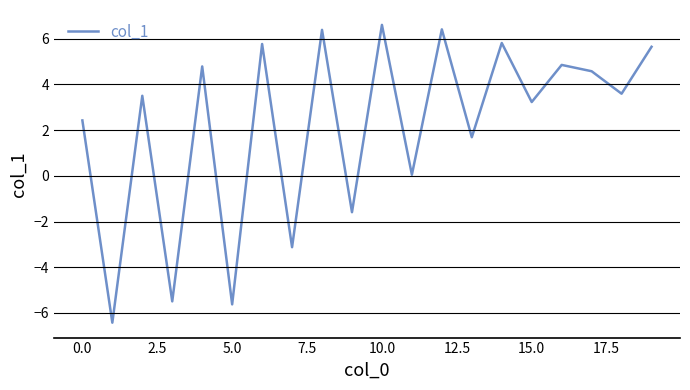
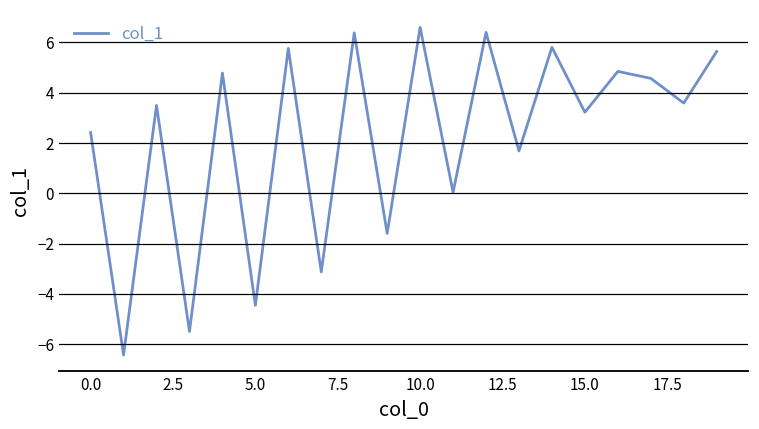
  {
    "0.0": 2.4,
-   "5.0": -5.6,
+   "5.0": -4.5,
    "10.0": 6.6,
    "15.0": 3.2
  }
